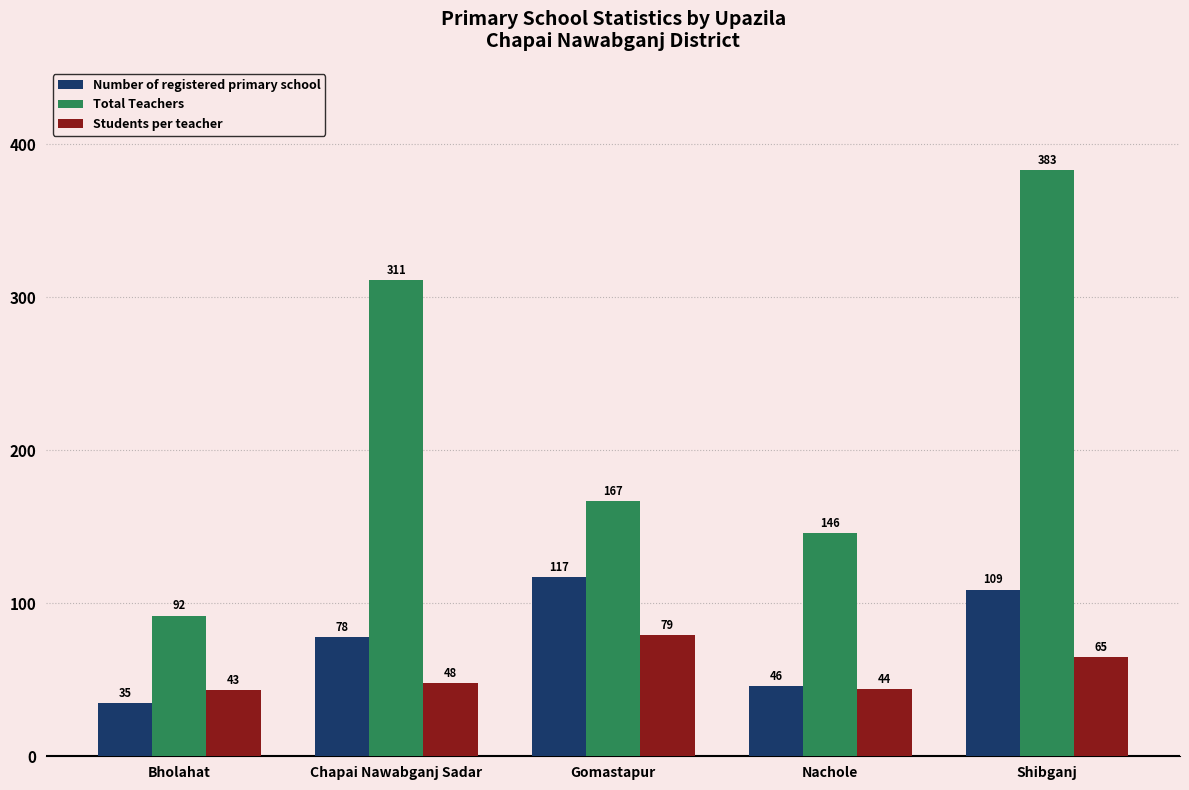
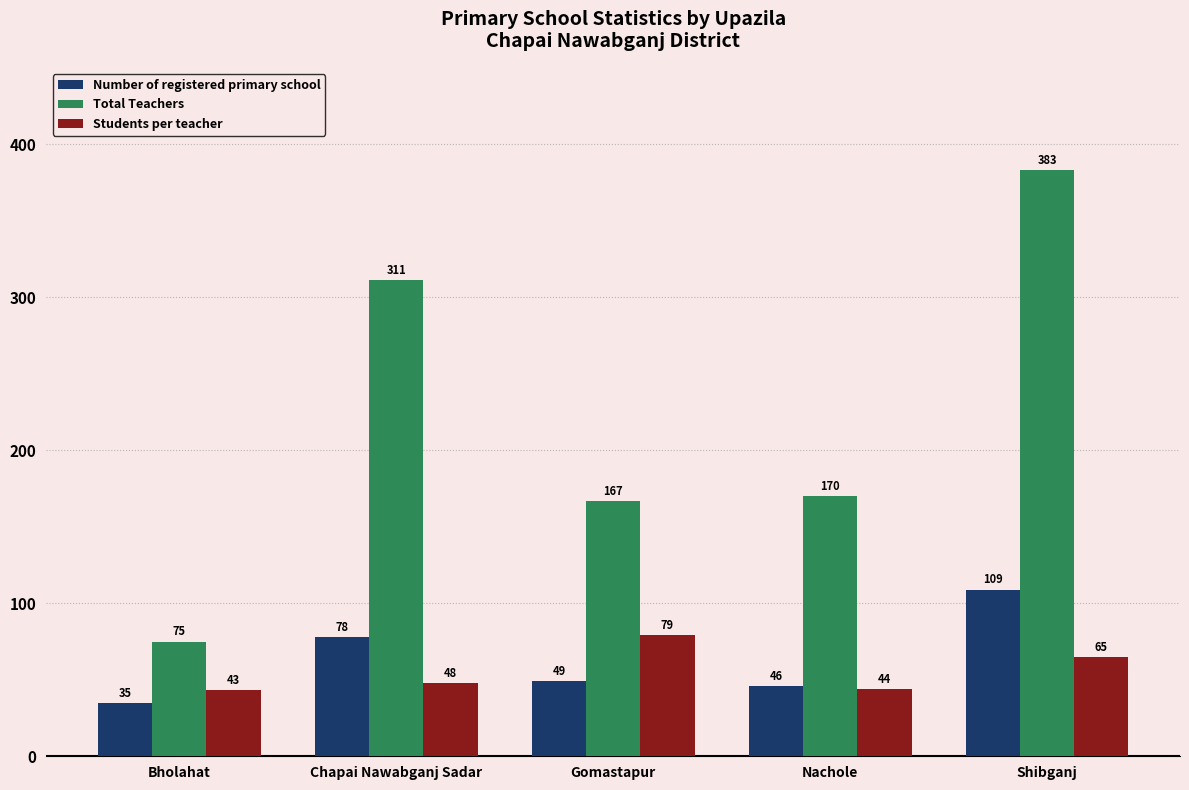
  {
    "Number of registered primary school": {
      "Bholahat": 35,
      "Chapai Nawabganj Sadar": 78,
-     "Gomastapur": 117,
+     "Gomastapur": 49,
      "Nachole": 46,
      "Shibganj": 109
    },
    "Total Teachers": {
-     "Bholahat": 92,
+     "Bholahat": 75,
      "Chapai Nawabganj Sadar": 311,
      "Gomastapur": 167,
-     "Nachole": 146,
+     "Nachole": 170,
      "Shibganj": 383
    },
    "Students per teacher": {
      "Bholahat": 43,
      "Chapai Nawabganj Sadar": 48,
      "Gomastapur": 79,
      "Nachole": 44,
      "Shibganj": 65
    }
  }
